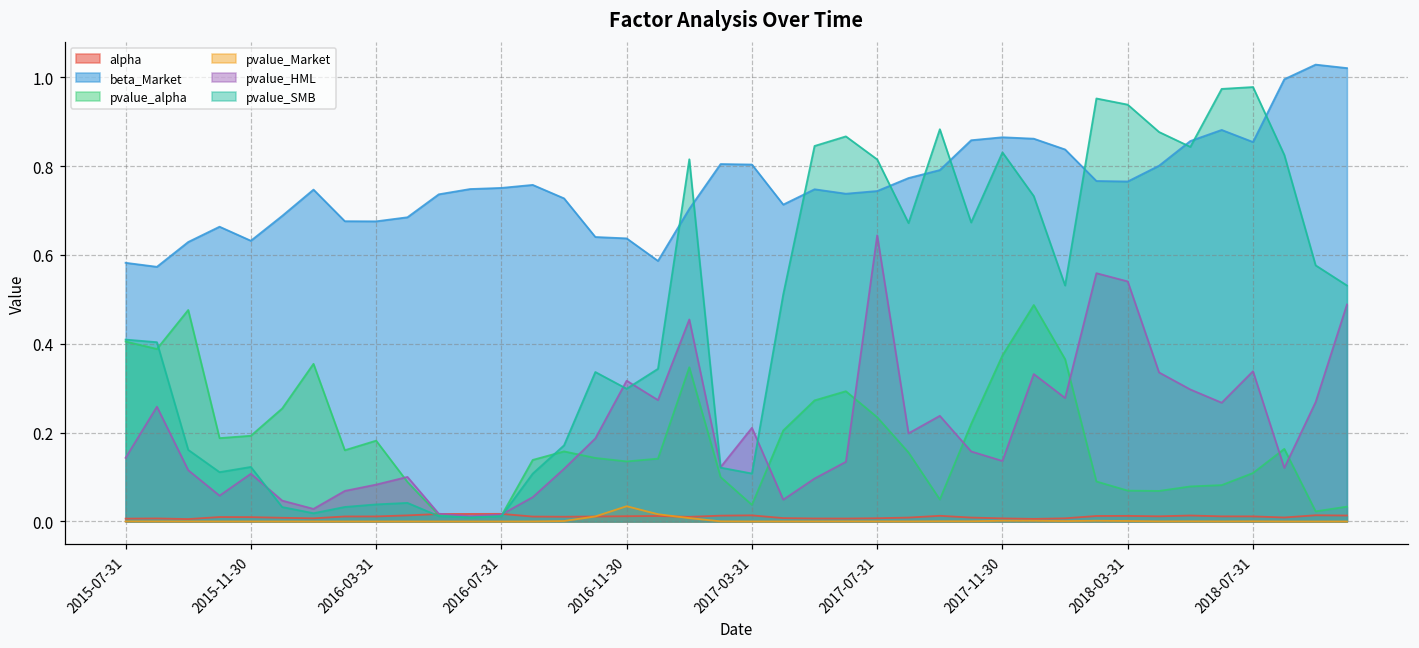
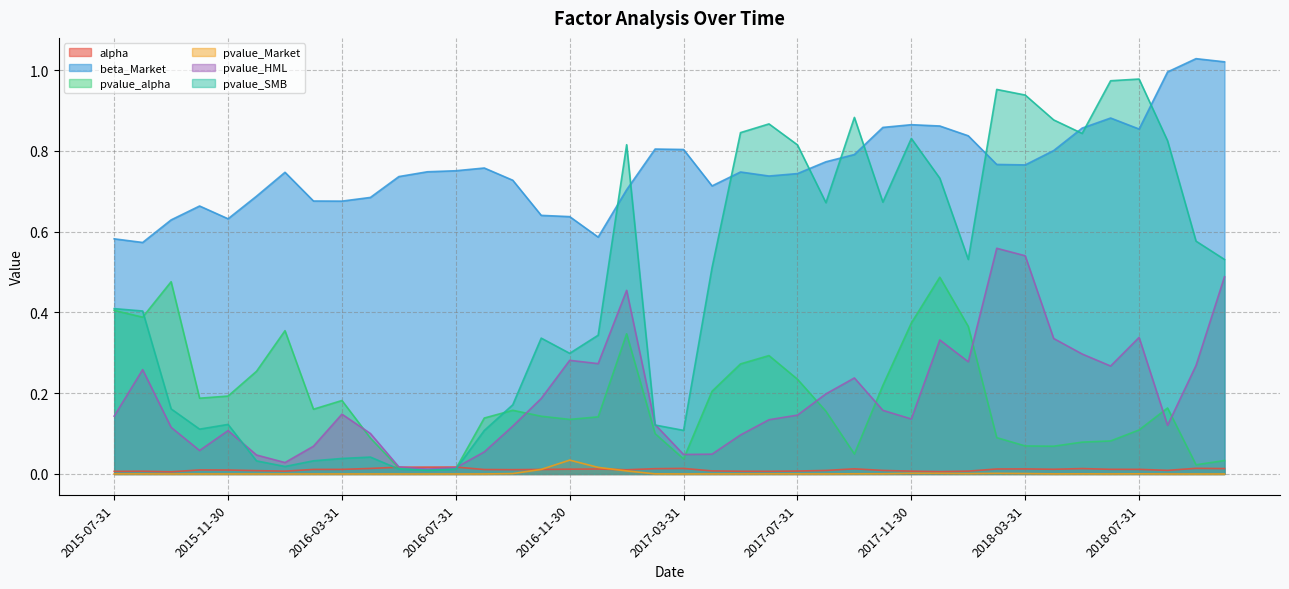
  {
    "alpha": {
      "2015-11-30": 0.01,
      "2016-03-31": 0.01,
      "2016-11-30": 0.01,
      "2017-03-31": 0.01,
      "2017-07-31": 0.01,
      "2018-03-31": 0.01,
      "2018-07-31": 0.01
    },
    "pvalue_Market": {
      "2015-11-30": 0.00,
      "2016-03-31": 0.00,
      "2016-07-31": 0.00,
      "2016-11-30": 0.03,
      "2017-03-31": 0.00,
      "2017-07-31": 0.00,
      "2018-03-31": 0.00,
      "2018-07-31": 0.00
    },
    "pvalue_HML": {
      "2015-07-31": 0.14,
      "2015-11-30": 0.11,
-     "2016-03-31": 0.08,
-     "2016-11-30": 0.32,
-     "2017-03-31": 0.21,
-     "2017-07-31": 0.64,
+     "2016-03-31": 0.15,
+     "2016-11-30": 0.28,
+     "2017-03-31": 0.05,
+     "2017-07-31": 0.15,
      "2017-11-30": 0.14,
      "2018-03-31": 0.54,
      "2018-07-31": 0.34
    }
  }
